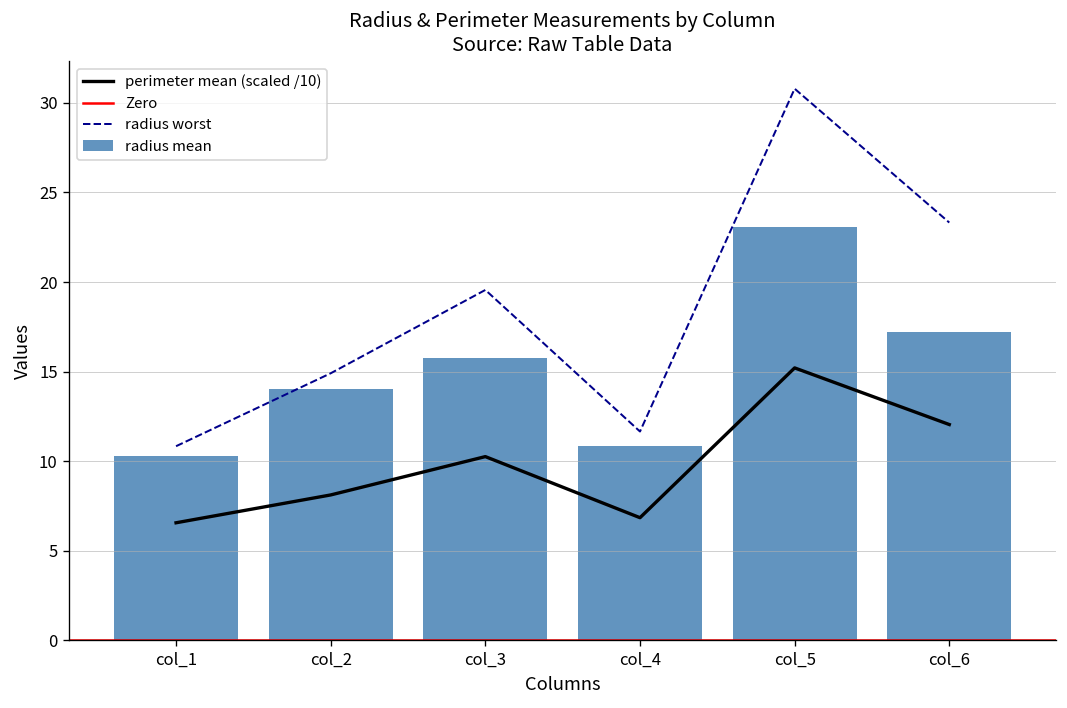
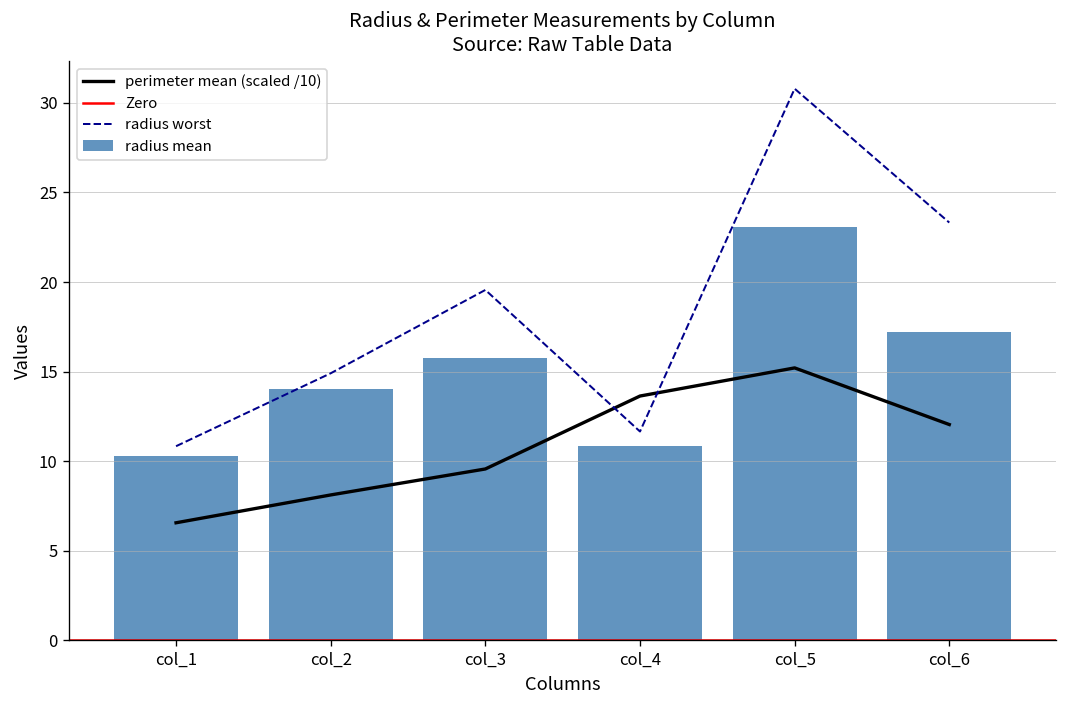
  {
    "perimeter mean (scaled /10)": {
      "col_1": 6.6,
      "col_2": 8.1,
-     "col_3": 10.3,
-     "col_4": 6.9,
+     "col_3": 9.6,
+     "col_4": 13.6,
      "col_5": 15.2,
      "col_6": 12.1
    },
    "radius mean": {
      "col_1": 10.3,
      "col_2": 14.0,
      "col_3": 15.8,
      "col_4": 10.9,
      "col_5": 23.1,
      "col_6": 17.2
    },
    "radius worst": {
      "col_1": 10.8,
      "col_2": 14.9,
      "col_3": 19.6,
      "col_4": 11.7,
      "col_5": 30.8,
      "col_6": 23.3
    }
  }
